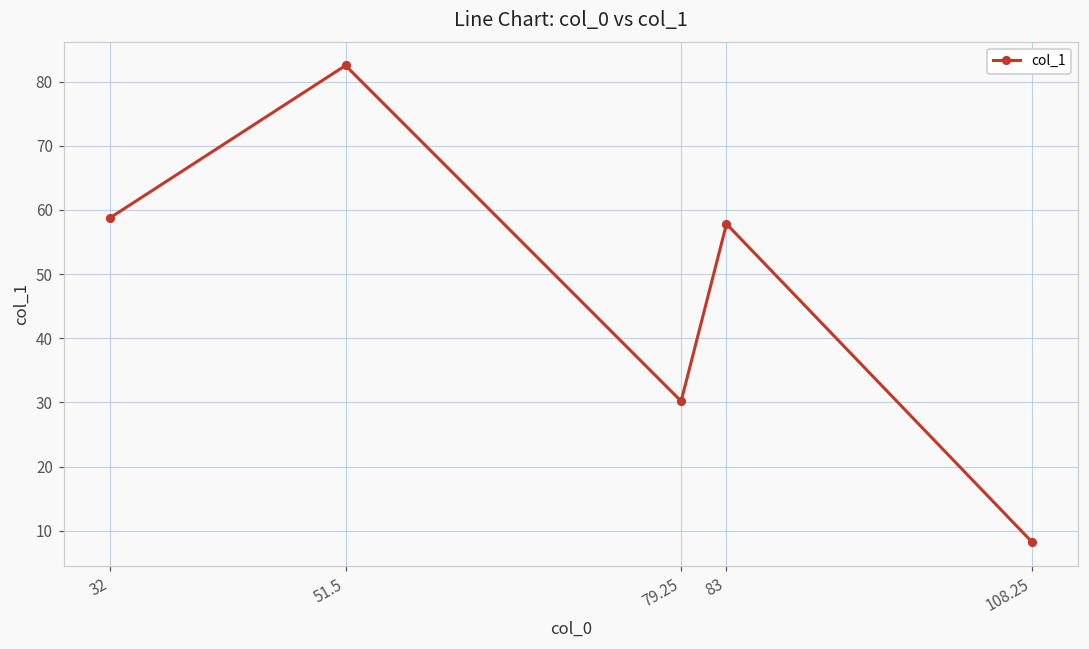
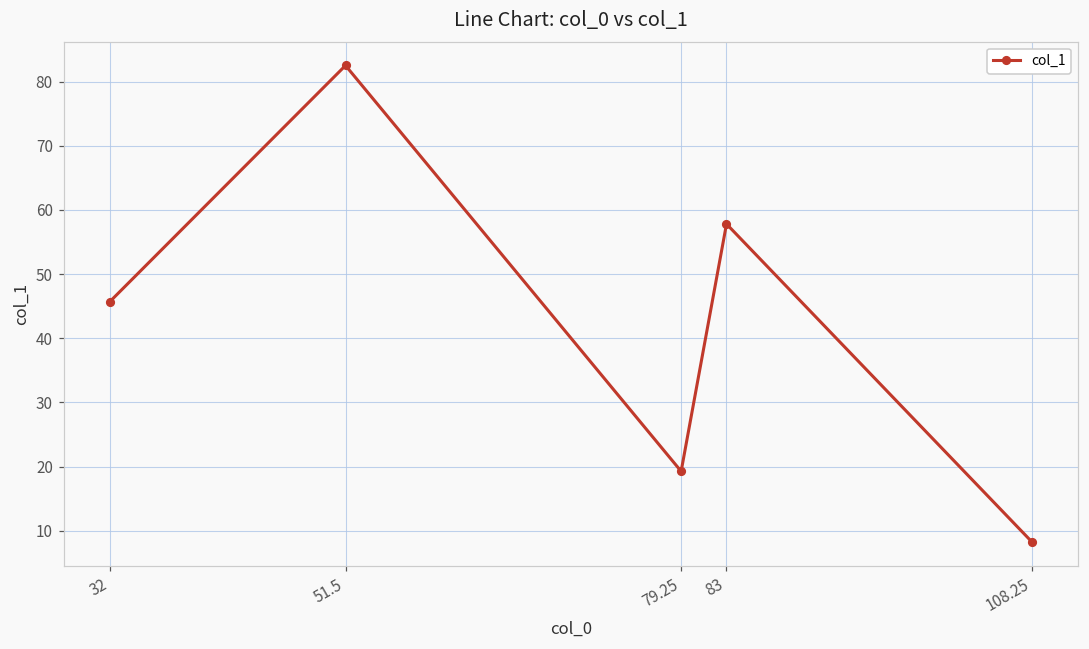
  {
-   "32": 59,
+   "32": 46,
    "51.5": 83,
-   "79.25": 30,
+   "79.25": 19,
    "83": 58,
    "108.25": 8
  }
